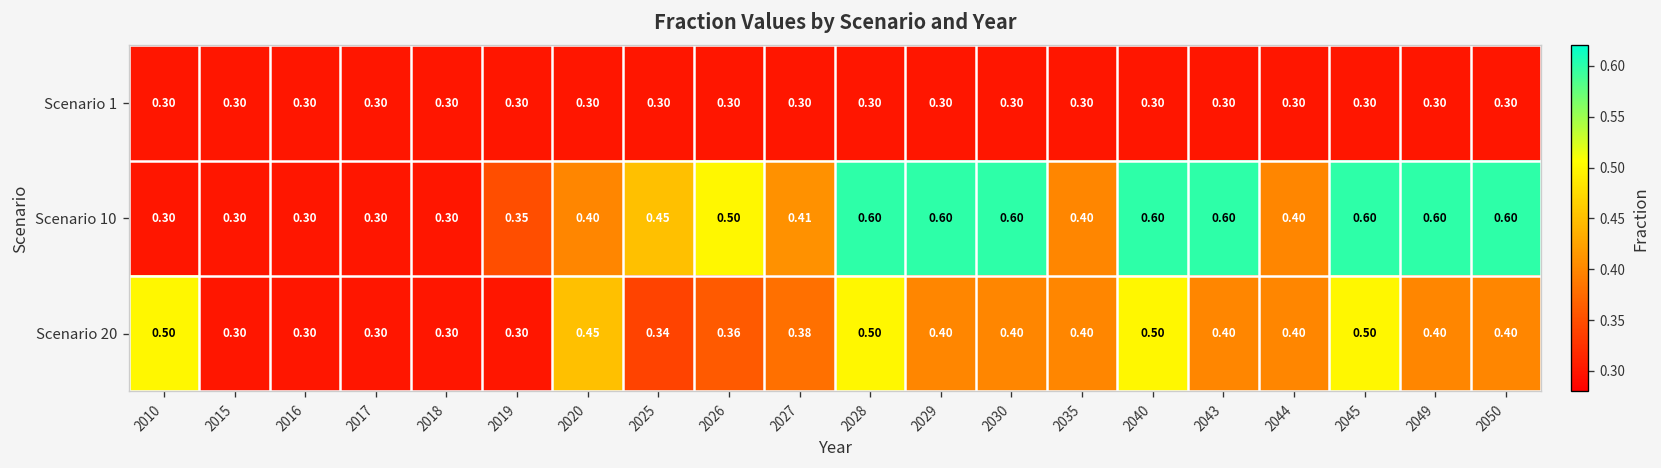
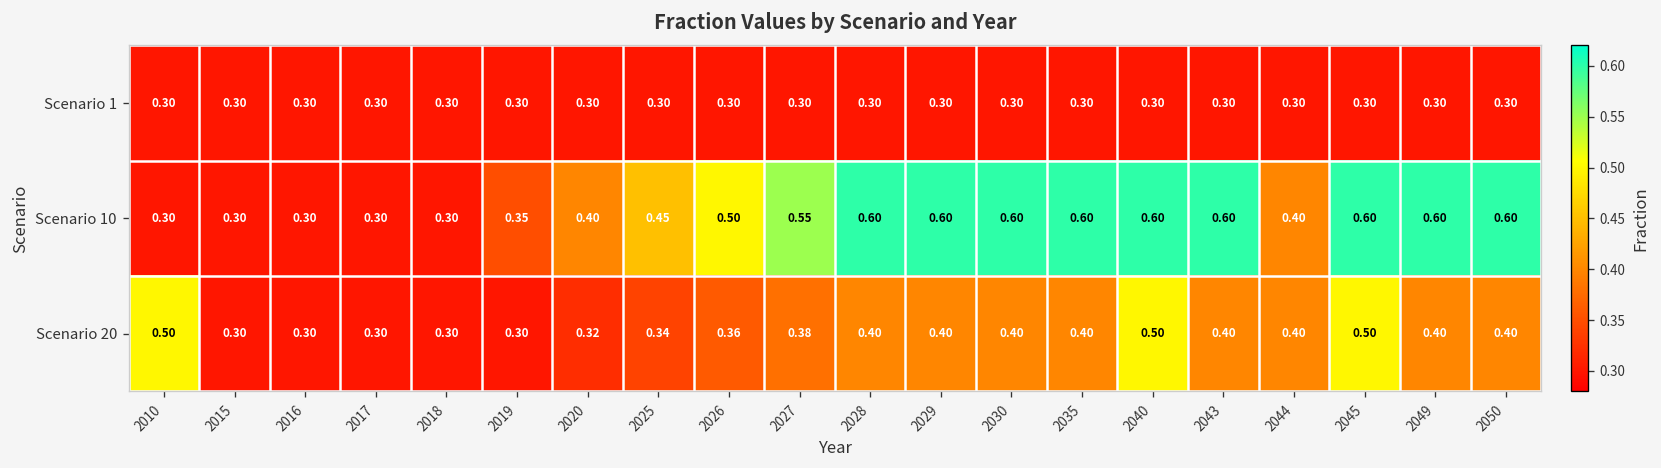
  {
    "Scenario 1": {
      "2010": 0.30,
      "2015": 0.30,
      "2016": 0.30,
      "2017": 0.30,
      "2018": 0.30,
      "2019": 0.30,
      "2020": 0.30,
      "2025": 0.30,
      "2026": 0.30,
      "2027": 0.30,
      "2028": 0.30,
      "2029": 0.30,
      "2030": 0.30,
      "2035": 0.30,
      "2040": 0.30,
      "2043": 0.30,
      "2044": 0.30,
      "2045": 0.30,
      "2049": 0.30,
      "2050": 0.30
    },
    "Scenario 10": {
      "2010": 0.30,
      "2015": 0.30,
      "2016": 0.30,
      "2017": 0.30,
      "2018": 0.30,
      "2019": 0.35,
      "2020": 0.40,
      "2025": 0.45,
      "2026": 0.50,
-     "2027": 0.41,
+     "2027": 0.55,
      "2028": 0.60,
      "2029": 0.60,
      "2030": 0.60,
-     "2035": 0.40,
+     "2035": 0.60,
      "2040": 0.60,
      "2043": 0.60,
      "2044": 0.40,
      "2045": 0.60,
      "2049": 0.60,
      "2050": 0.60
    },
    "Scenario 20": {
      "2010": 0.50,
      "2015": 0.30,
      "2016": 0.30,
      "2017": 0.30,
      "2018": 0.30,
      "2019": 0.30,
-     "2020": 0.45,
+     "2020": 0.32,
      "2025": 0.34,
      "2026": 0.36,
      "2027": 0.38,
-     "2028": 0.50,
+     "2028": 0.40,
      "2029": 0.40,
      "2030": 0.40,
      "2035": 0.40,
      "2040": 0.50,
      "2043": 0.40,
      "2044": 0.40,
      "2045": 0.50,
      "2049": 0.40,
      "2050": 0.40
    }
  }
